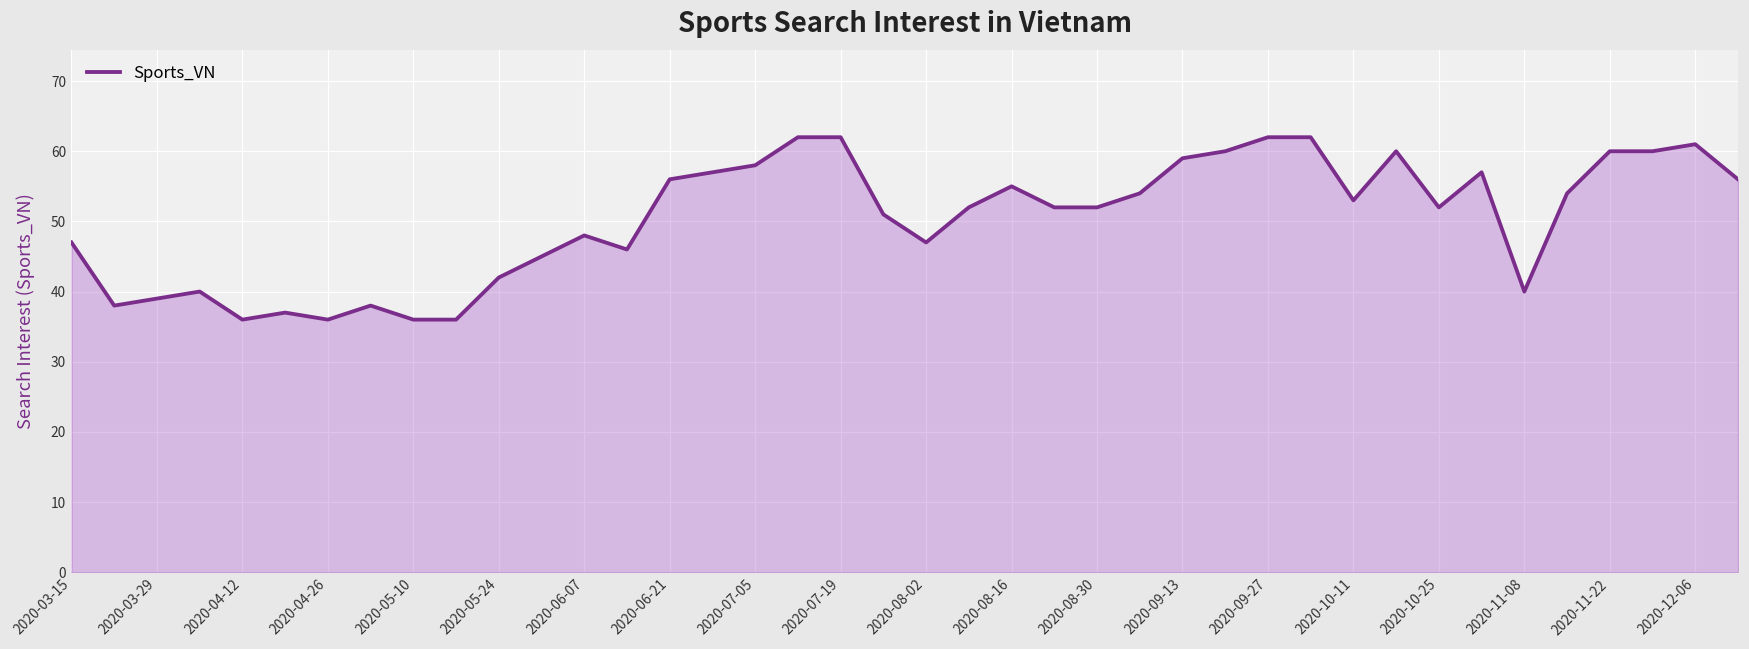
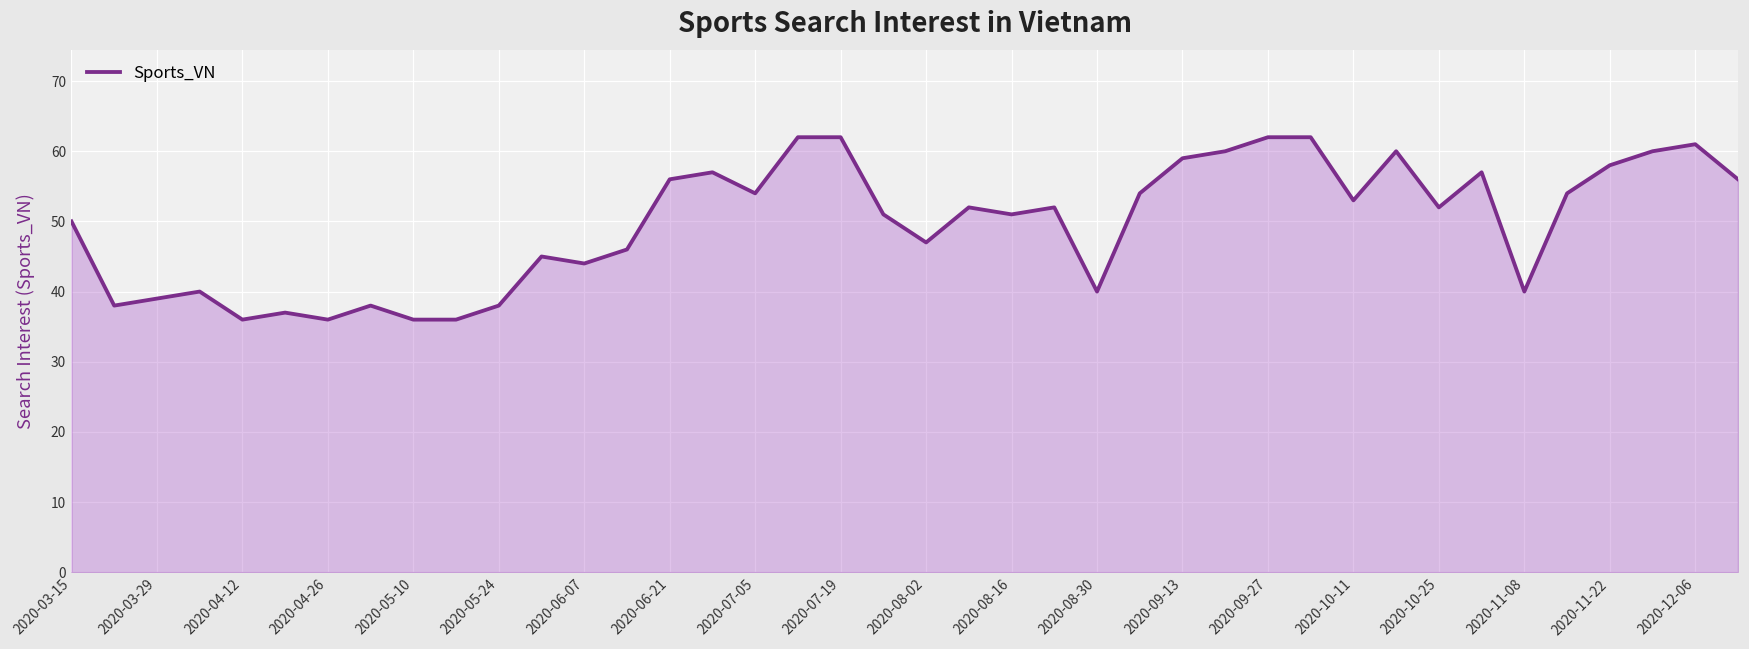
  {
-   "2020-03-15": 47,
+   "2020-03-15": 50,
    "2020-03-29": 39,
    "2020-04-12": 36,
    "2020-04-26": 36,
    "2020-05-10": 36,
-   "2020-05-24": 42,
-   "2020-06-07": 48,
+   "2020-05-24": 38,
+   "2020-06-07": 44,
    "2020-06-21": 56,
-   "2020-07-05": 58,
+   "2020-07-05": 54,
    "2020-07-19": 62,
    "2020-08-02": 47,
-   "2020-08-16": 55,
-   "2020-08-30": 52,
+   "2020-08-16": 51,
+   "2020-08-30": 40,
    "2020-09-13": 59,
    "2020-09-27": 62,
    "2020-10-11": 53,
    "2020-10-25": 52,
    "2020-11-08": 40,
-   "2020-11-22": 60,
+   "2020-11-22": 58,
    "2020-12-06": 61
  }
